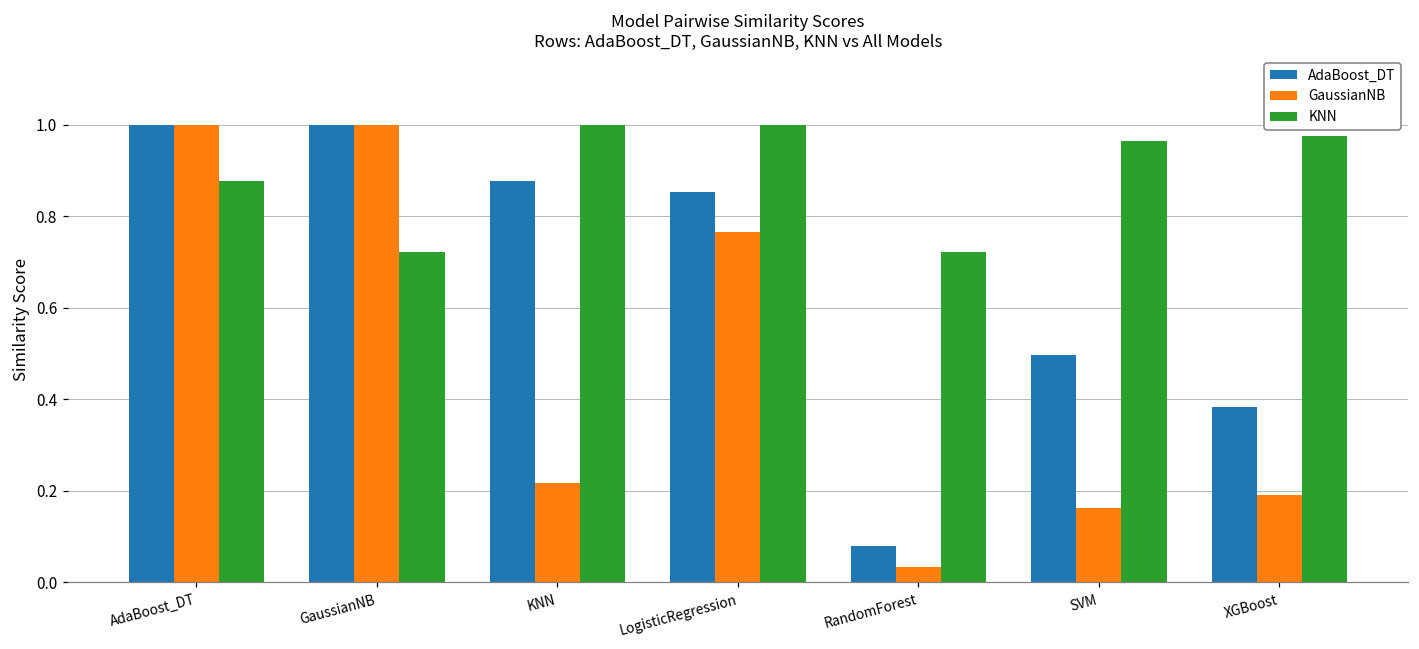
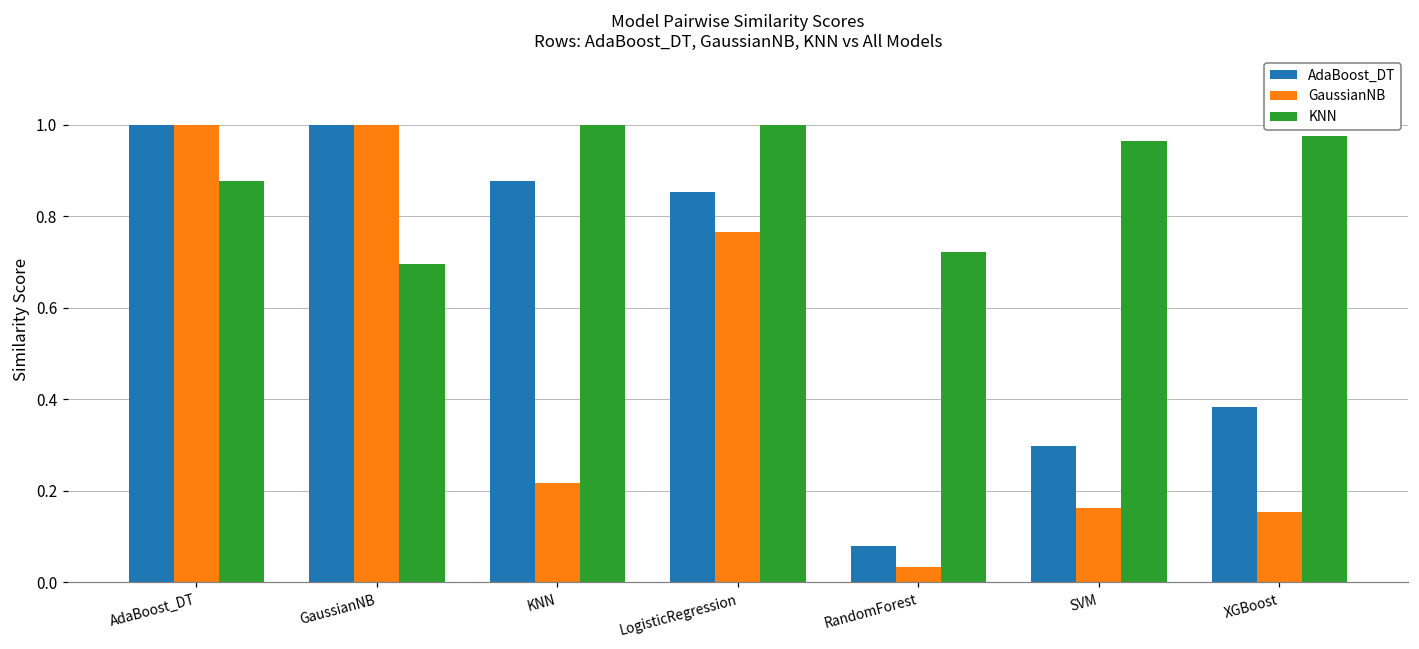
  {
    "AdaBoost_DT": {
      "AdaBoost_DT": 1.00,
      "GaussianNB": 1.00,
      "KNN": 0.88,
      "LogisticRegression": 0.85,
      "RandomForest": 0.08,
-     "SVM": 0.50,
+     "SVM": 0.30,
      "XGBoost": 0.38
    },
    "GaussianNB": {
      "AdaBoost_DT": 1.00,
      "GaussianNB": 1.00,
      "KNN": 0.22,
      "LogisticRegression": 0.77,
      "RandomForest": 0.03,
      "SVM": 0.16,
-     "XGBoost": 0.19
+     "XGBoost": 0.15
    },
    "KNN": {
      "AdaBoost_DT": 0.88,
-     "GaussianNB": 0.72,
+     "GaussianNB": 0.70,
      "KNN": 1.00,
      "LogisticRegression": 1.00,
      "RandomForest": 0.72,
      "SVM": 0.96,
      "XGBoost": 0.98
    }
  }
